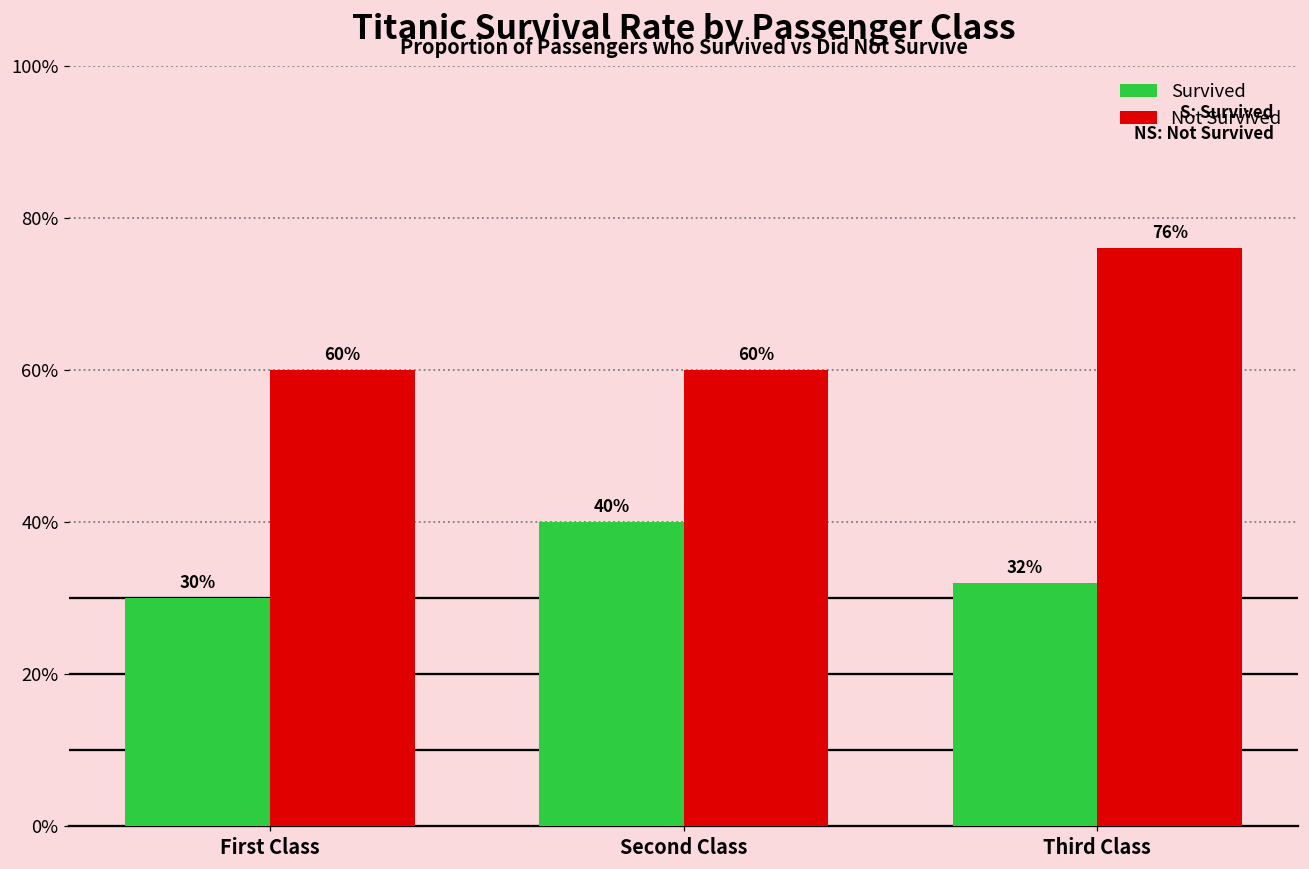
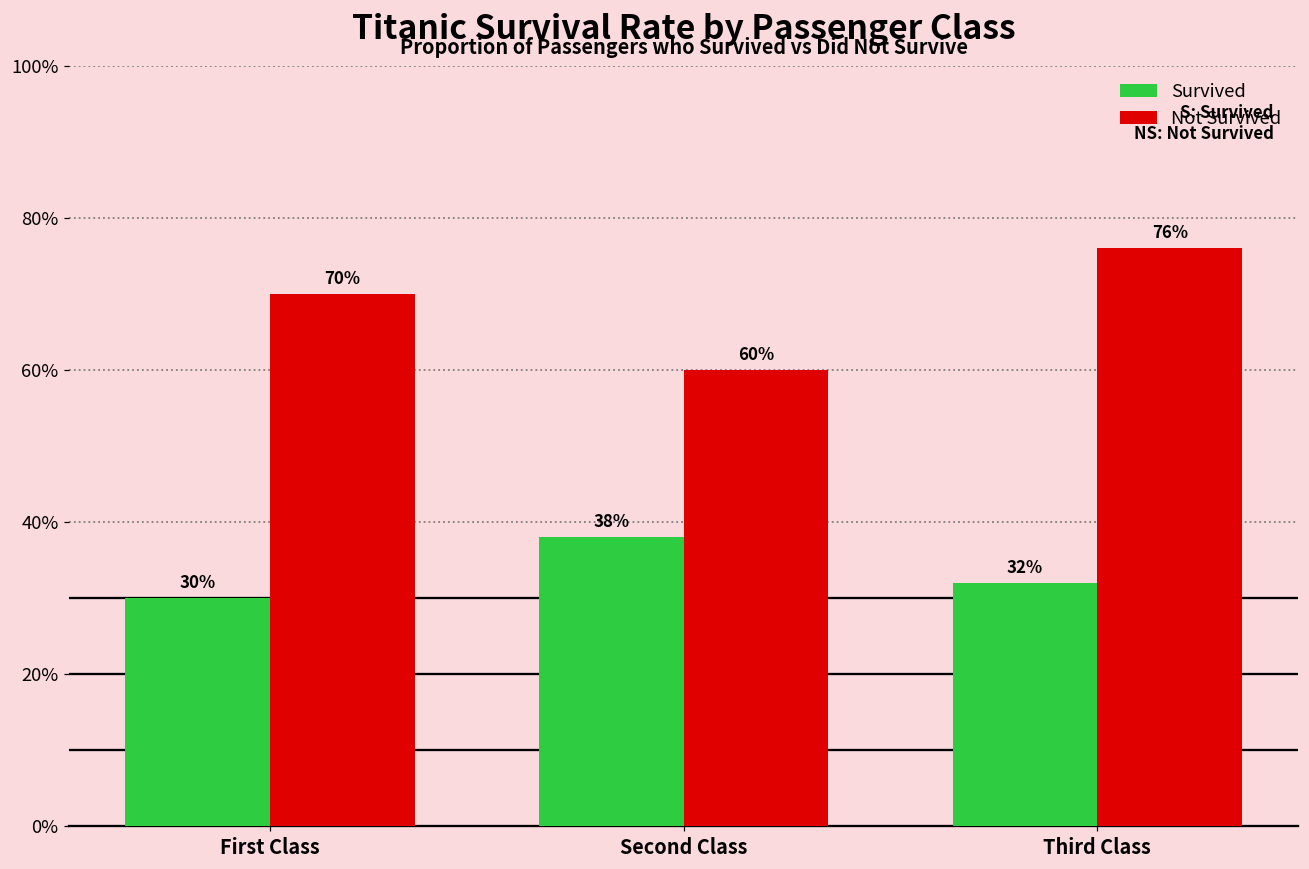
  {
    "Survived": {
      "First Class": "30%",
-     "Second Class": "40%",
+     "Second Class": "38%",
      "Third Class": "32%"
    },
    "Not Survived": {
-     "First Class": "60%",
+     "First Class": "70%",
      "Second Class": "60%",
      "Third Class": "76%"
    }
  }
